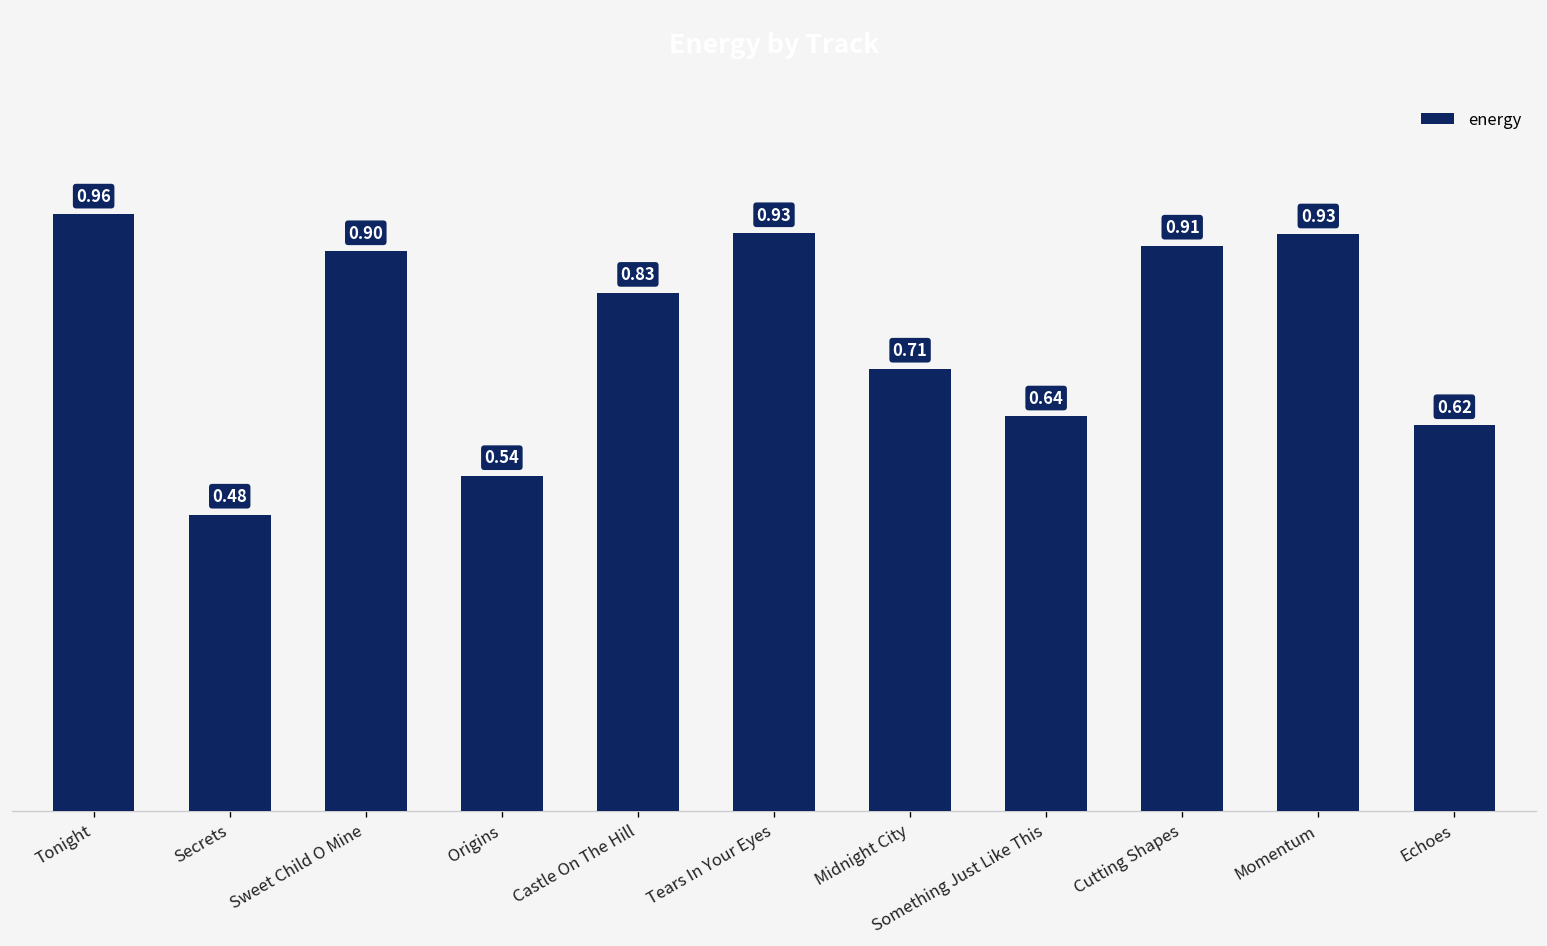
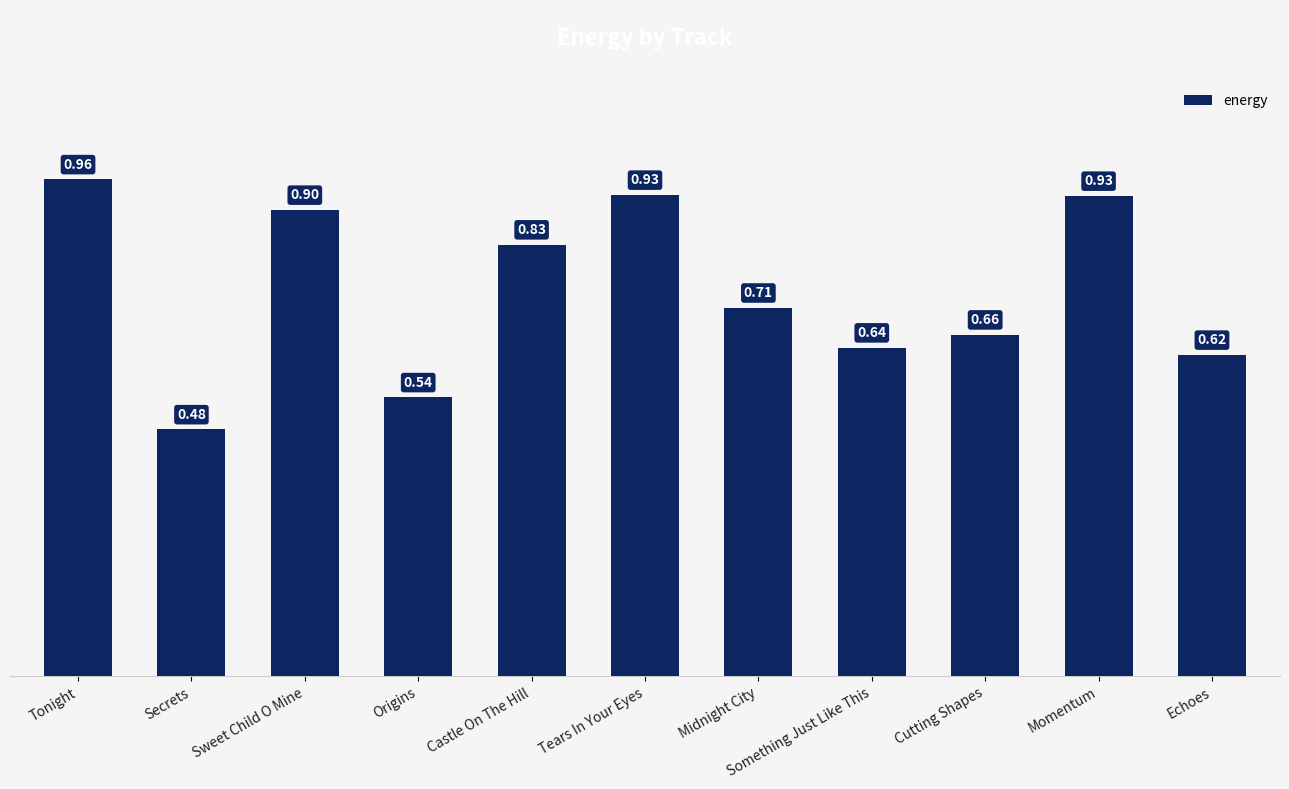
  {
-   "Cutting Shapes": 0.91
+   "Cutting Shapes": 0.66
  }
